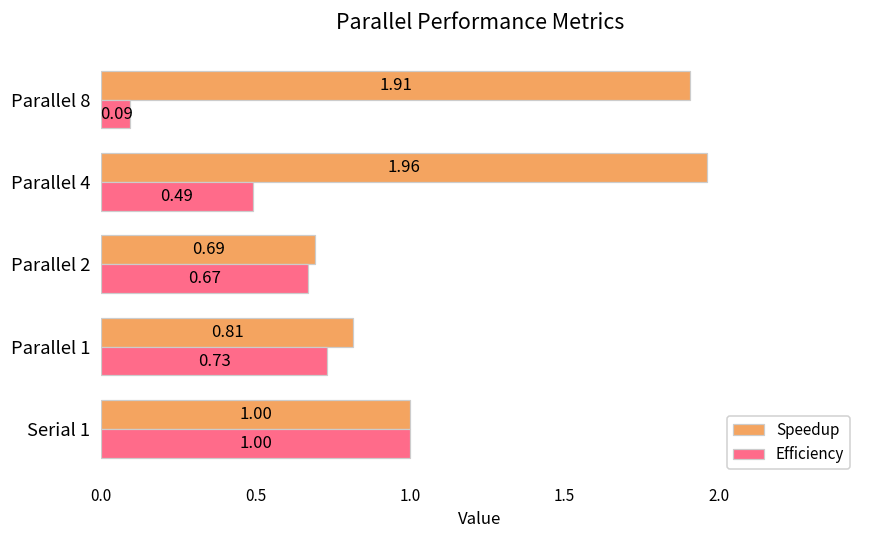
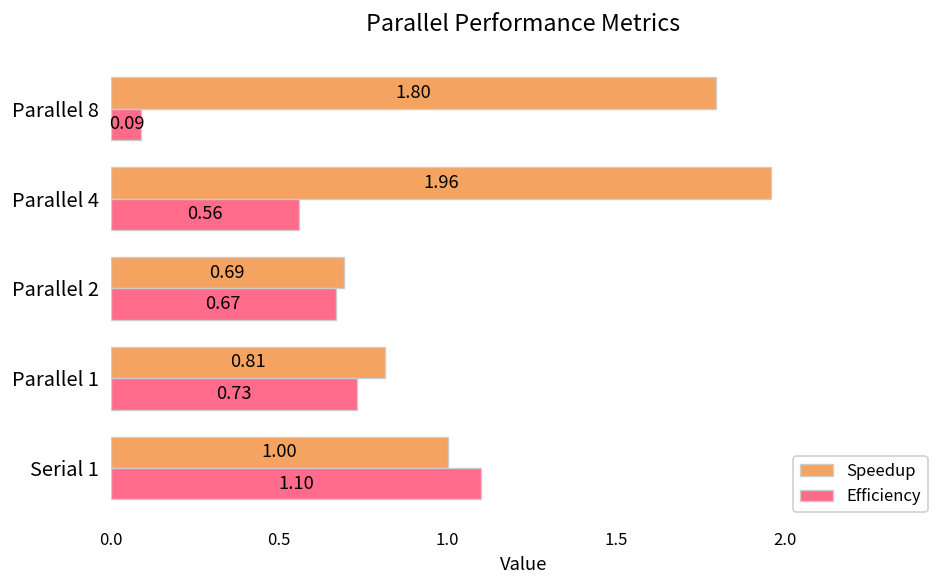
  {
    "Speedup": {
-     "Parallel 8": 1.91,
+     "Parallel 8": 1.80,
      "Parallel 4": 1.96,
      "Parallel 2": 0.69,
      "Parallel 1": 0.81,
      "Serial 1": 1.00
    },
    "Efficiency": {
      "Parallel 8": 0.09,
-     "Parallel 4": 0.49,
+     "Parallel 4": 0.56,
      "Parallel 2": 0.67,
      "Parallel 1": 0.73,
-     "Serial 1": 1.00
+     "Serial 1": 1.10
    }
  }
